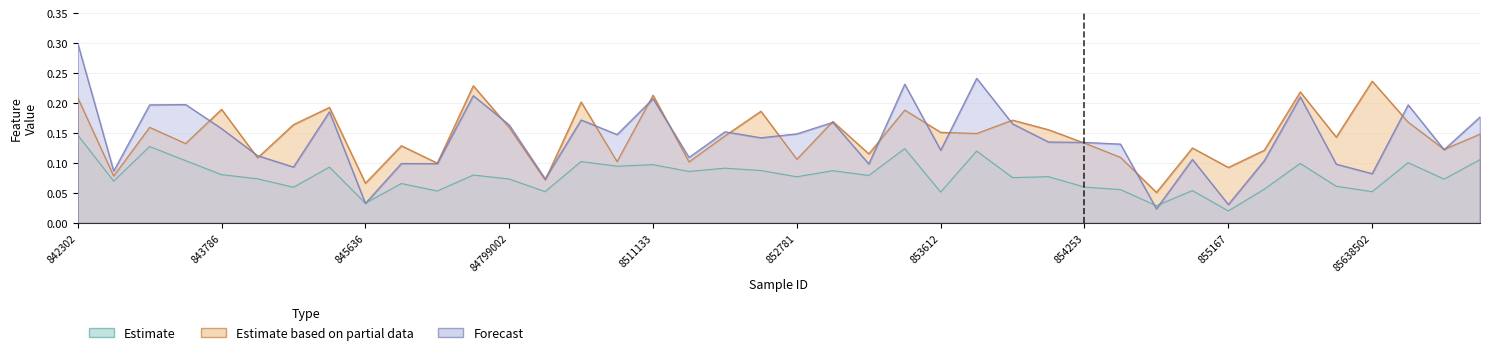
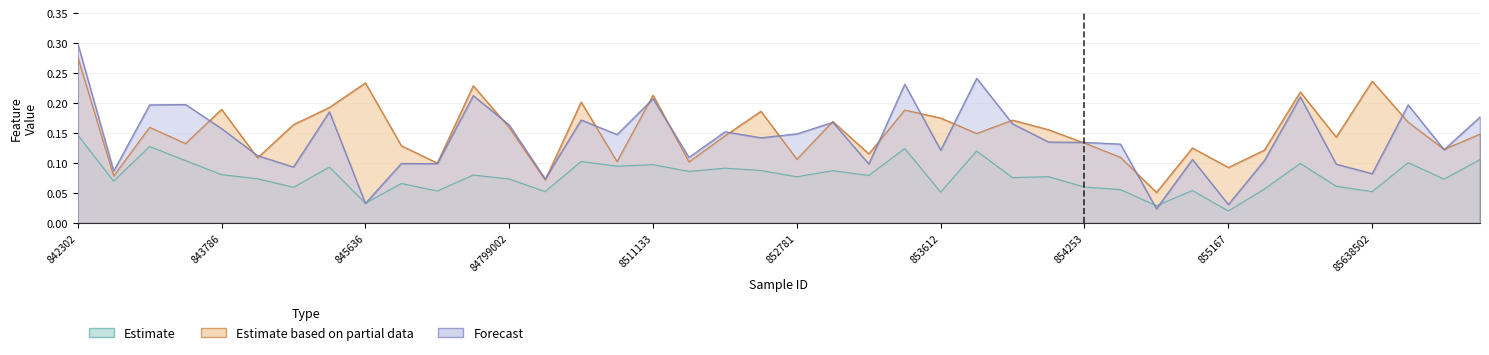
  {
    "Estimate based on partial data": {
-     "842302": 0.21,
+     "842302": 0.28,
      "843786": 0.19,
-     "845636": 0.07,
+     "845636": 0.23,
      "84799002": 0.16,
      "8511133": 0.21,
      "852781": 0.11,
-     "853612": 0.15,
+     "853612": 0.18,
      "855167": 0.09,
      "85638502": 0.24
    }
  }
